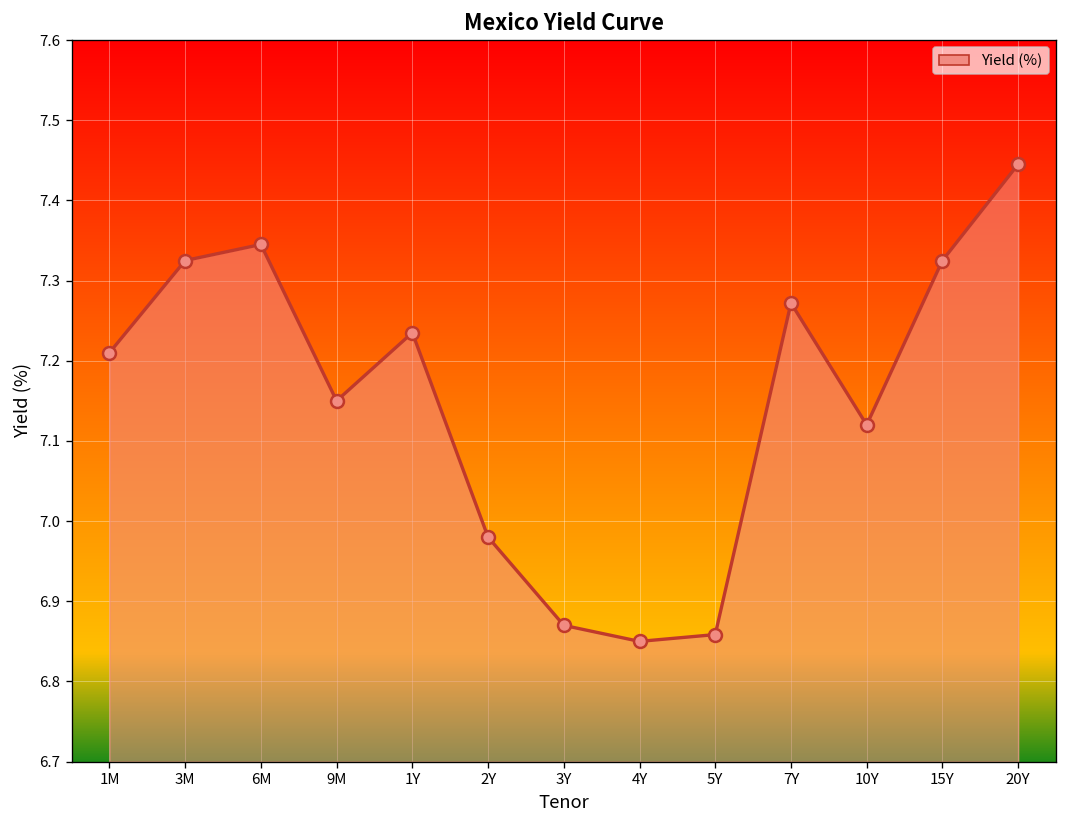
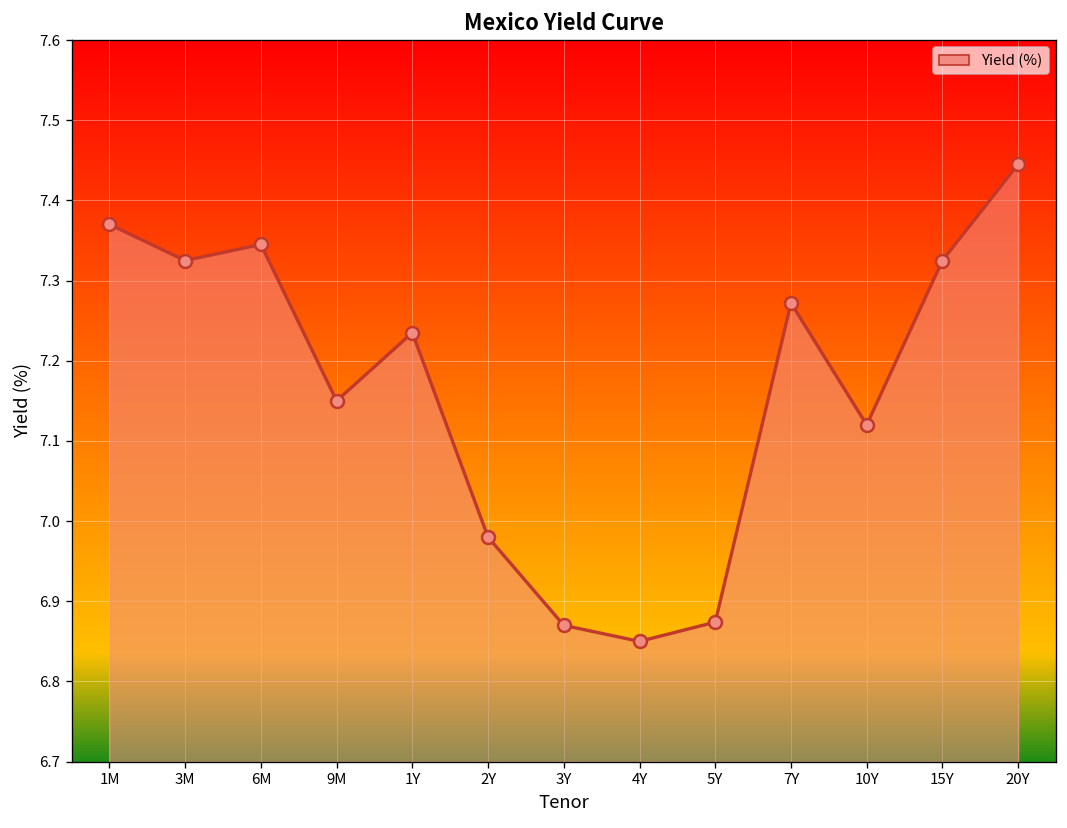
  {
-   "1M": 7.21,
+   "1M": 7.37,
    "3M": 7.33,
    "6M": 7.35,
    "9M": 7.15,
    "1Y": 7.24,
    "2Y": 6.98,
    "3Y": 6.87,
    "4Y": 6.85,
-   "5Y": 6.86,
+   "5Y": 6.87,
    "7Y": 7.27,
    "10Y": 7.12,
    "15Y": 7.33,
    "20Y": 7.45
  }
